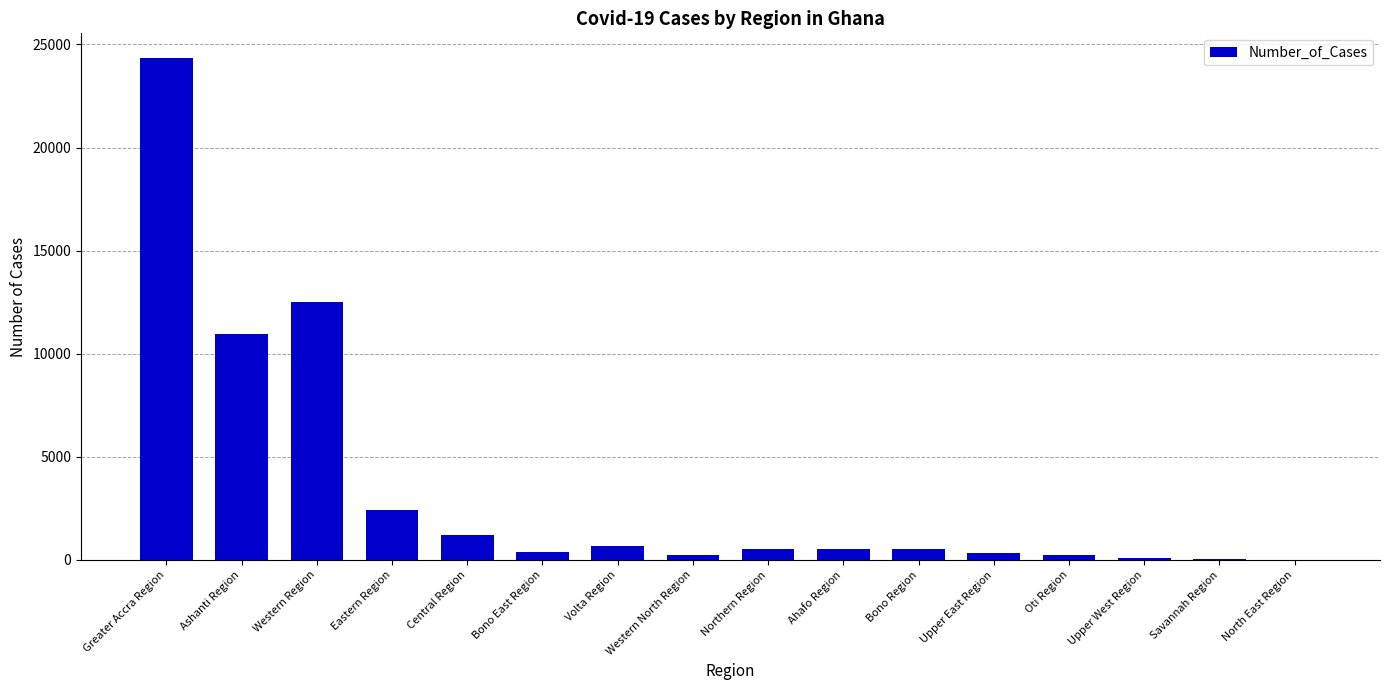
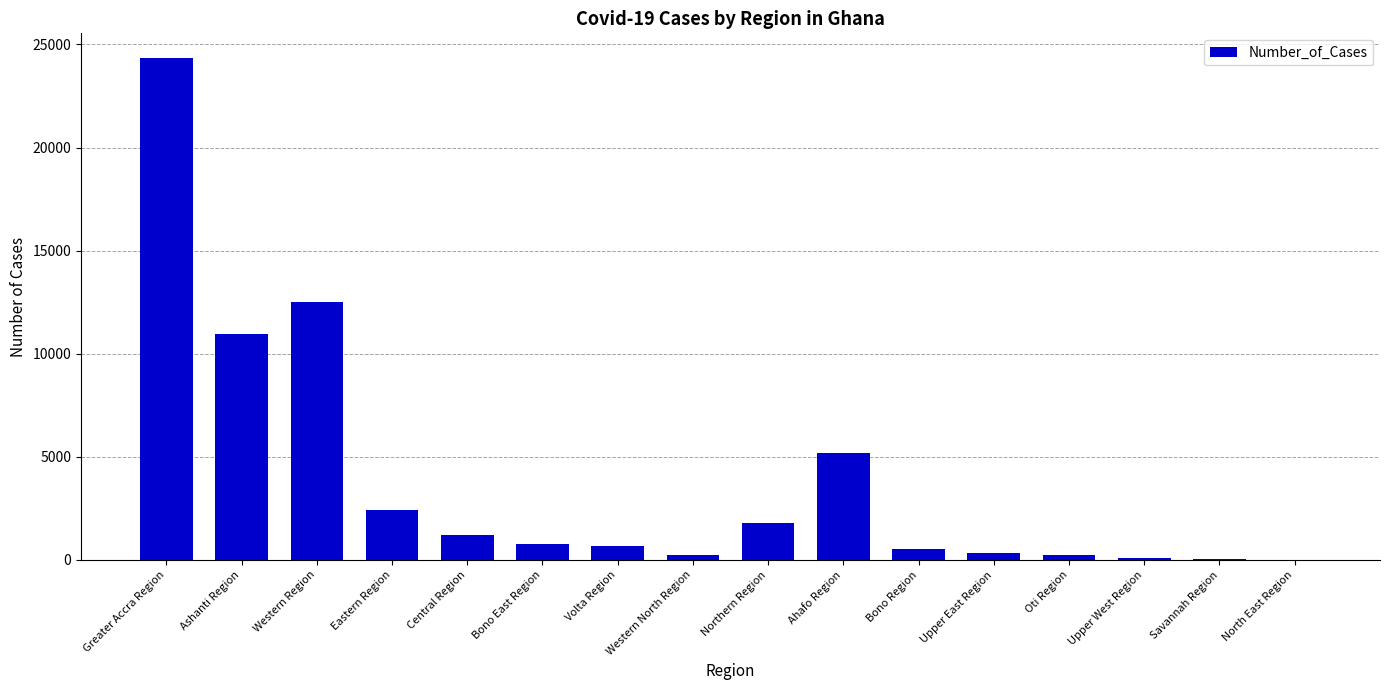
  {
    "Greater Accra Region": 24300,
    "Ashanti Region": 11000,
    "Western Region": 12500,
    "Eastern Region": 2400,
    "Central Region": 1200,
-   "Bono East Region": 400,
+   "Bono East Region": 800,
    "Volta Region": 700,
    "Western North Region": 200,
-   "Northern Region": 500,
-   "Ahafo Region": 500,
+   "Northern Region": 1800,
+   "Ahafo Region": 5200,
    "Bono Region": 500,
    "Upper East Region": 300,
    "Oti Region": 200
  }
